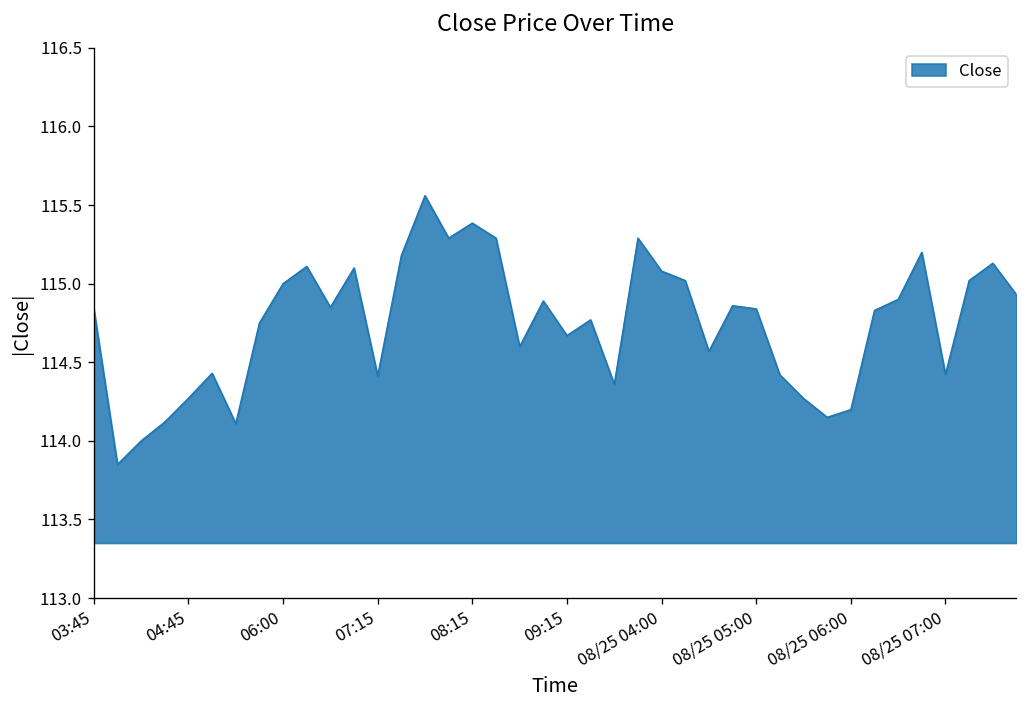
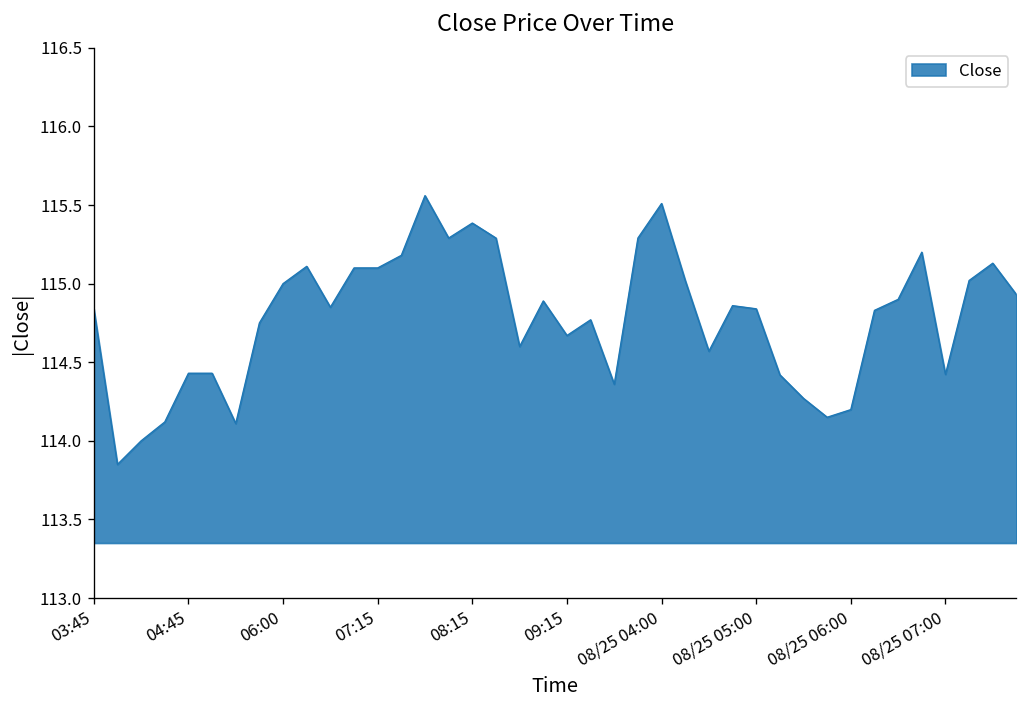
  {
    "03:45": 114.84,
-   "04:45": 114.27,
+   "04:45": 114.43,
    "06:00": 115.00,
-   "07:15": 114.41,
+   "07:15": 115.10,
    "08:15": 115.39,
    "09:15": 114.67,
-   "08/25 04:00": 115.08,
+   "08/25 04:00": 115.51,
    "08/25 05:00": 114.84,
    "08/25 06:00": 114.20,
    "08/25 07:00": 114.42
  }
